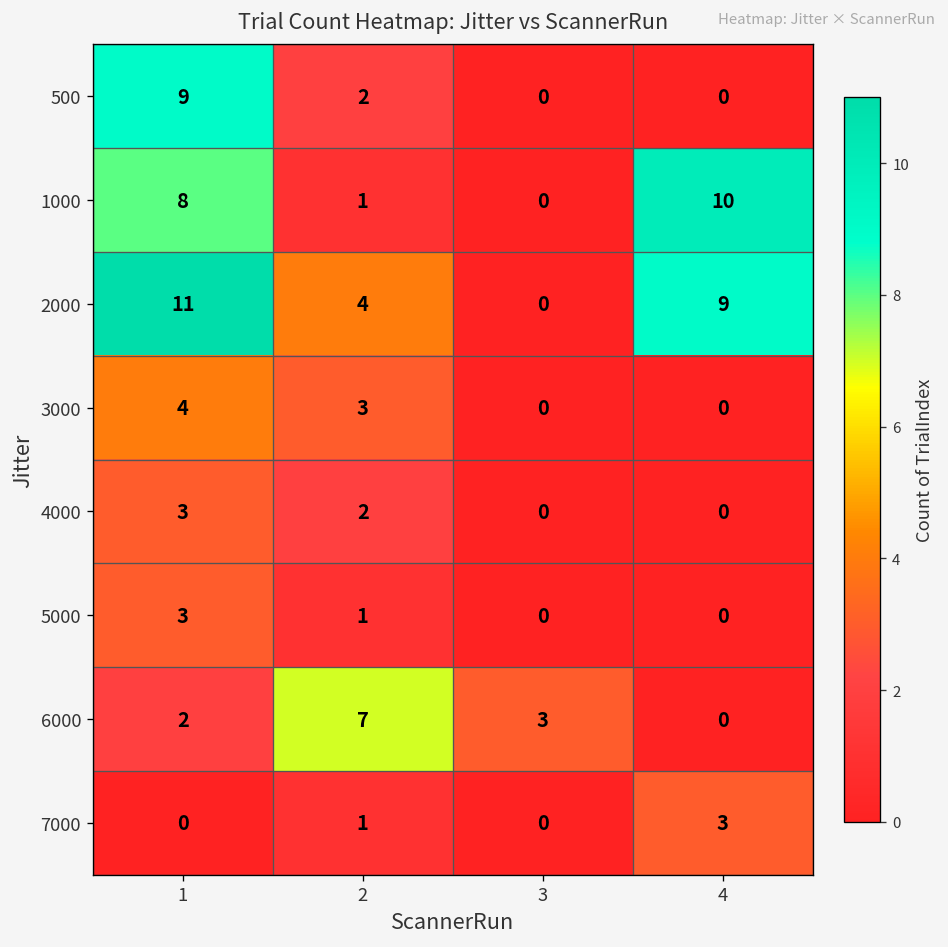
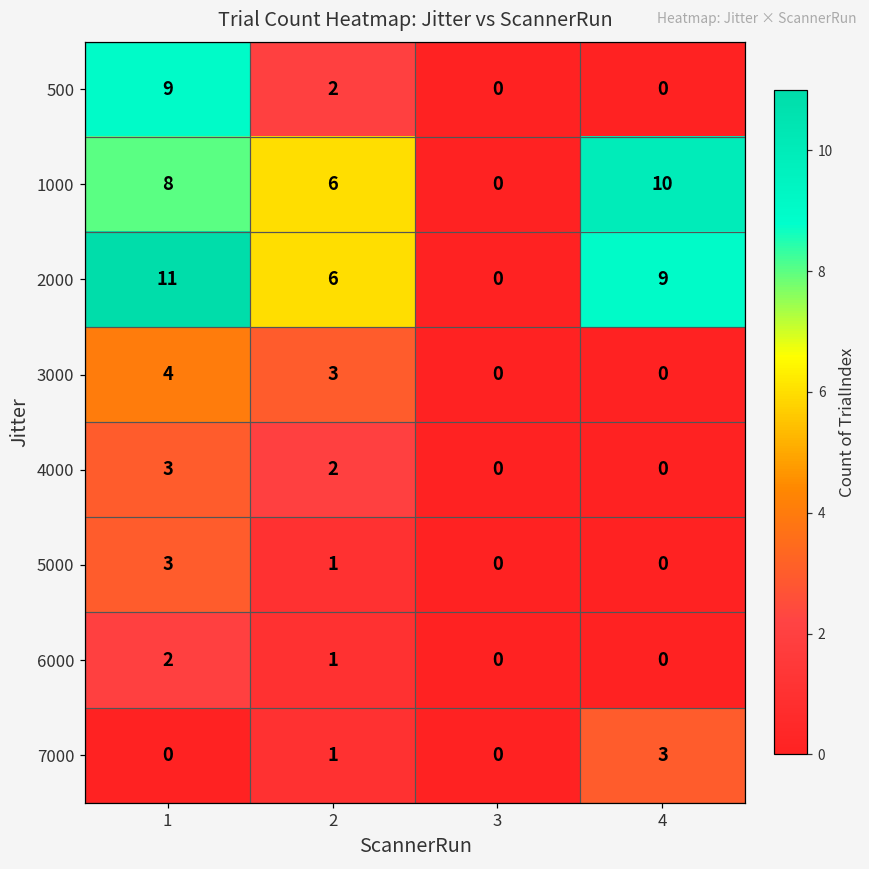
  {
    "500": {
      "1": 9,
      "2": 2,
      "3": 0,
      "4": 0
    },
    "1000": {
      "1": 8,
-     "2": 1,
+     "2": 6,
      "3": 0,
      "4": 10
    },
    "2000": {
      "1": 11,
-     "2": 4,
+     "2": 6,
      "3": 0,
      "4": 9
    },
    "3000": {
      "1": 4,
      "2": 3,
      "3": 0,
      "4": 0
    },
    "4000": {
      "1": 3,
      "2": 2,
      "3": 0,
      "4": 0
    },
    "5000": {
      "1": 3,
      "2": 1,
      "3": 0,
      "4": 0
    },
    "6000": {
      "1": 2,
-     "2": 7,
-     "3": 3,
+     "2": 1,
+     "3": 0,
      "4": 0
    },
    "7000": {
      "1": 0,
      "2": 1,
      "3": 0,
      "4": 3
    }
  }
